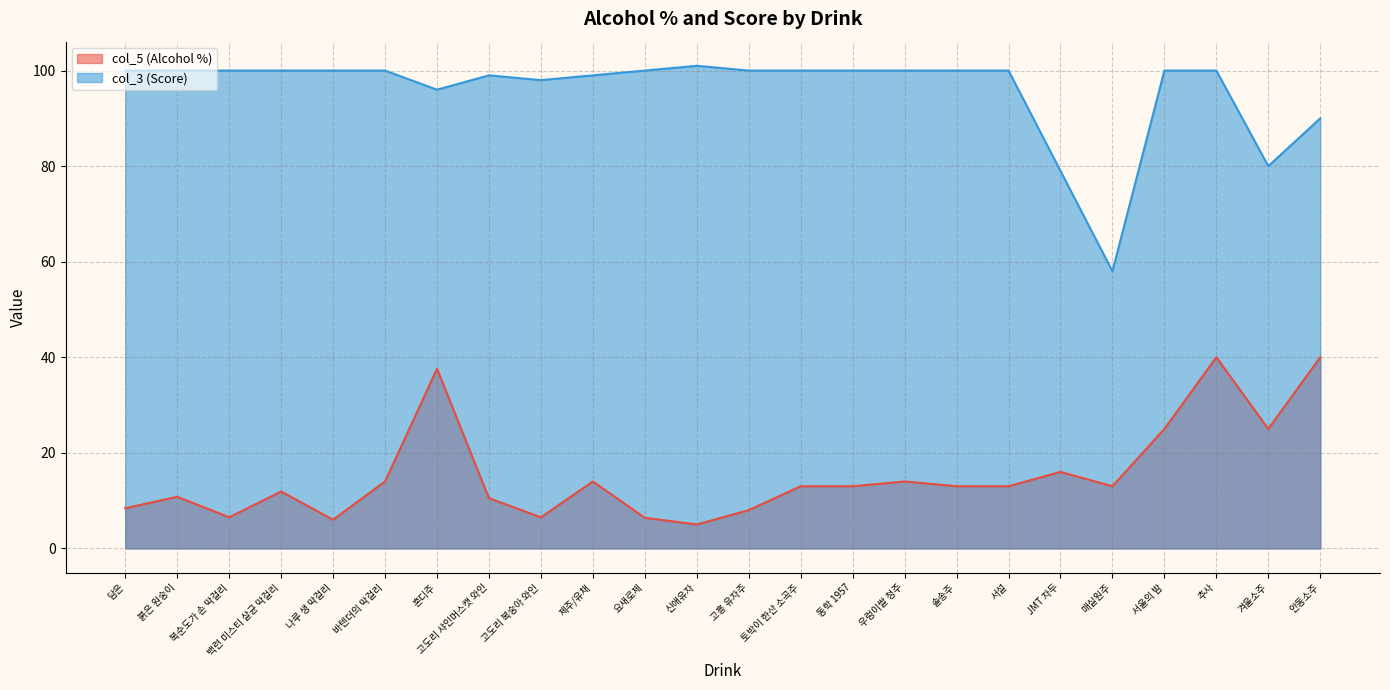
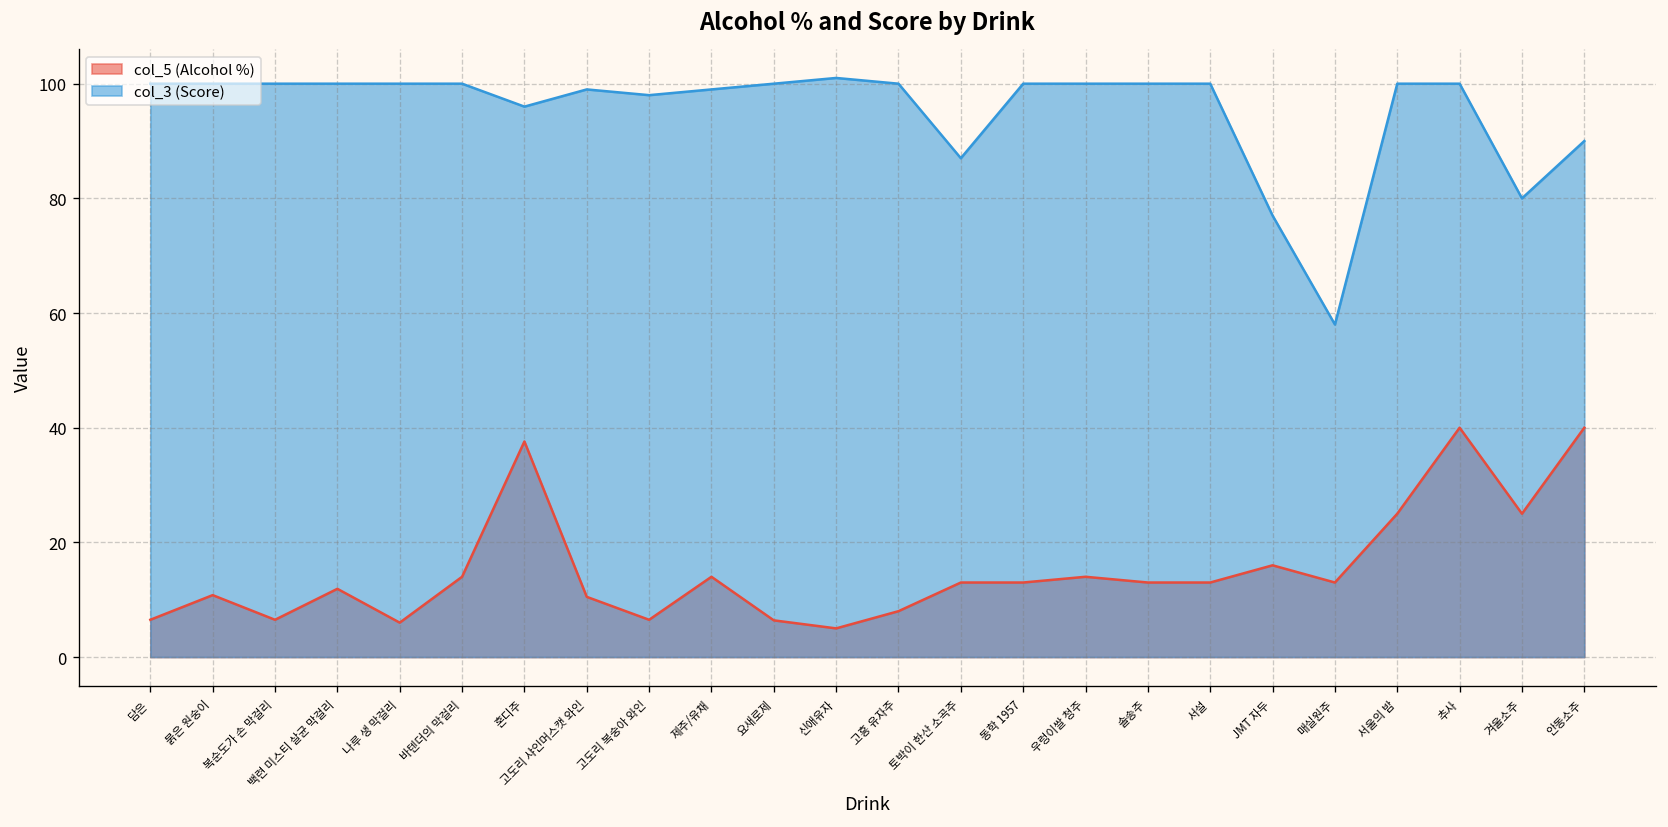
  {
    "col_5 (Alcohol %)": {
-     "담은": 8,
+     "담은": 7,
      "붉은 원숭이": 11,
      "복순도가 손 막걸리": 7,
      "백련 미스티 살균 막걸리": 12,
      "나루 생 막걸리": 6,
      "바텐더의 막걸리": 14,
      "혼디주": 38,
      "고도리 샤인머스캣 와인": 11,
      "고도리 복숭아 와인": 7,
      "제주/유채": 14,
      "요새로제": 6,
      "신애유자": 5,
      "고흥 유자주": 8,
      "토박이 한산 소곡주": 13,
      "동학 1957": 13,
      "우렁이쌀 청주": 14,
      "솔송주": 13,
      "서설": 13,
      "JMT 자두": 16,
      "매실원주": 13,
      "서울의 밤": 25,
      "추사": 40,
      "겨울소주": 25,
      "안동소주": 40
    },
    "col_3 (Score)": {
      "복순도가 손 막걸리": 100,
      "백련 미스티 살균 막걸리": 100,
      "나루 생 막걸리": 100,
      "바텐더의 막걸리": 100,
      "혼디주": 96,
      "고도리 샤인머스캣 와인": 99,
      "고도리 복숭아 와인": 98,
      "제주/유채": 99,
      "요새로제": 100,
      "신애유자": 101,
      "고흥 유자주": 100,
-     "토박이 한산 소곡주": 100,
+     "토박이 한산 소곡주": 87,
      "동학 1957": 100,
      "우렁이쌀 청주": 100,
      "솔송주": 100,
      "서설": 100,
-     "JMT 자두": 79,
+     "JMT 자두": 77,
      "매실원주": 58,
      "서울의 밤": 100,
      "추사": 100,
      "겨울소주": 80,
      "안동소주": 90
    }
  }
